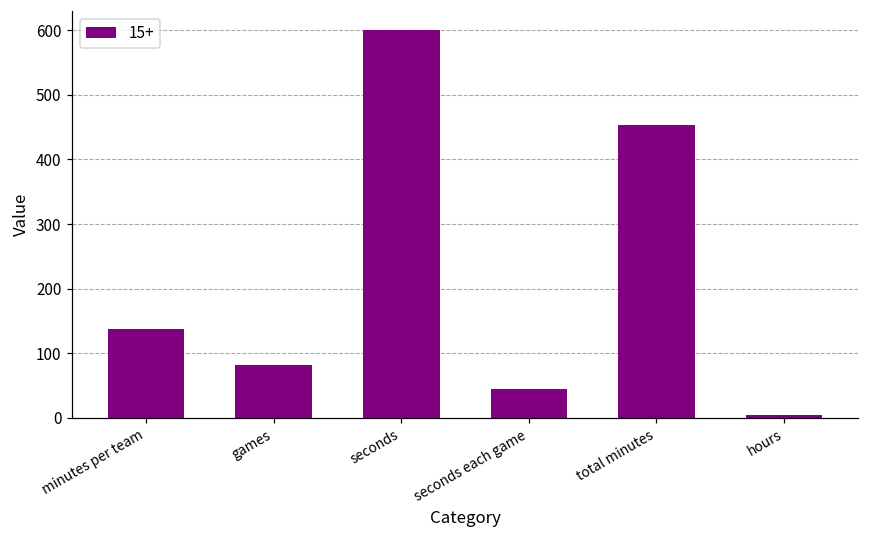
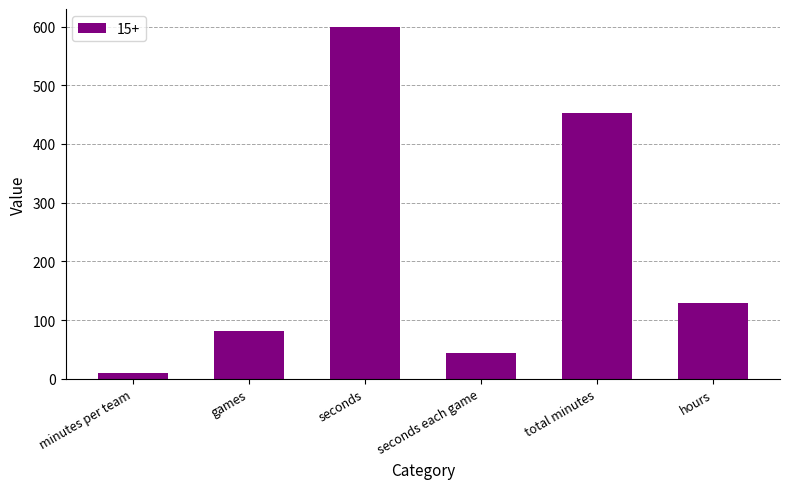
  {
-   "minutes per team": 140,
+   "minutes per team": 10,
    "games": 80,
    "seconds": 600,
    "seconds each game": 40,
    "total minutes": 450,
-   "hours": 0
+   "hours": 130
  }
